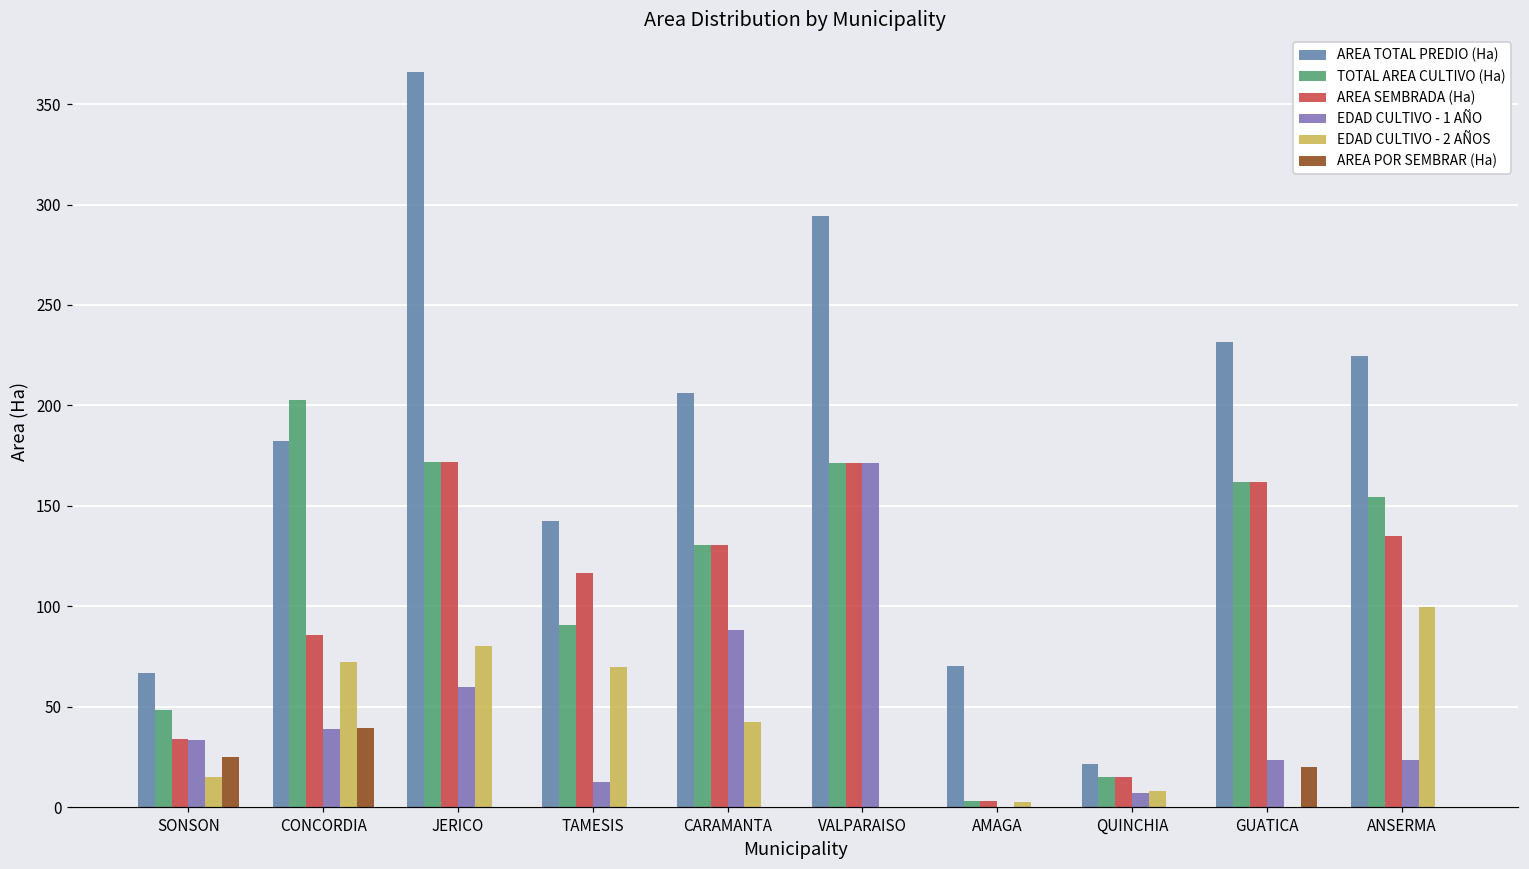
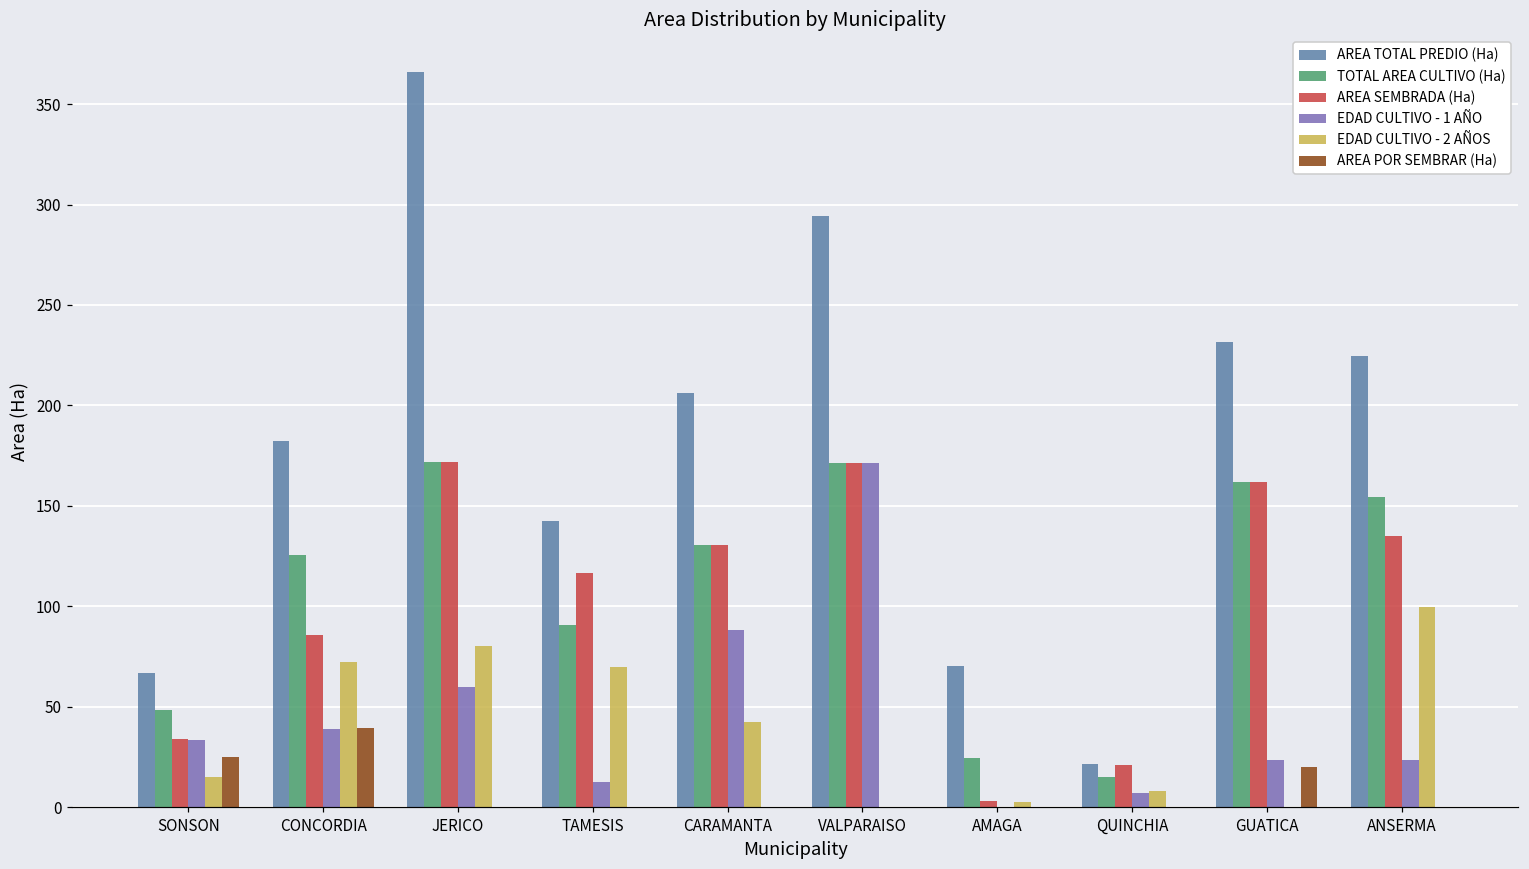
  {
    "TOTAL AREA CULTIVO (Ha)": {
      "SONSON": 48,
-     "CONCORDIA": 203,
+     "CONCORDIA": 125,
      "JERICO": 172,
      "TAMESIS": 91,
      "CARAMANTA": 130,
      "VALPARAISO": 171,
-     "AMAGA": 3,
+     "AMAGA": 25,
      "QUINCHIA": 15,
      "GUATICA": 162,
      "ANSERMA": 154
    },
    "AREA SEMBRADA (Ha)": {
      "SONSON": 34,
      "CONCORDIA": 86,
      "JERICO": 172,
      "TAMESIS": 117,
      "CARAMANTA": 130,
      "VALPARAISO": 171,
      "AMAGA": 3,
-     "QUINCHIA": 15,
+     "QUINCHIA": 21,
      "GUATICA": 162,
      "ANSERMA": 135
    },
    "EDAD CULTIVO - 2 AÑOS": {
      "SONSON": 15,
      "CONCORDIA": 72,
      "JERICO": 80,
      "TAMESIS": 70,
      "CARAMANTA": 42,
      "VALPARAISO": 0,
      "AMAGA": 2,
      "QUINCHIA": 8,
      "GUATICA": 0,
      "ANSERMA": 100
    },
    "AREA POR SEMBRAR (Ha)": {
      "SONSON": 25,
      "CONCORDIA": 40,
      "JERICO": 0,
      "TAMESIS": 0,
      "CARAMANTA": 0,
      "VALPARAISO": 0,
      "AMAGA": 0,
      "QUINCHIA": 0,
      "GUATICA": 20,
      "ANSERMA": 0
    }
  }
